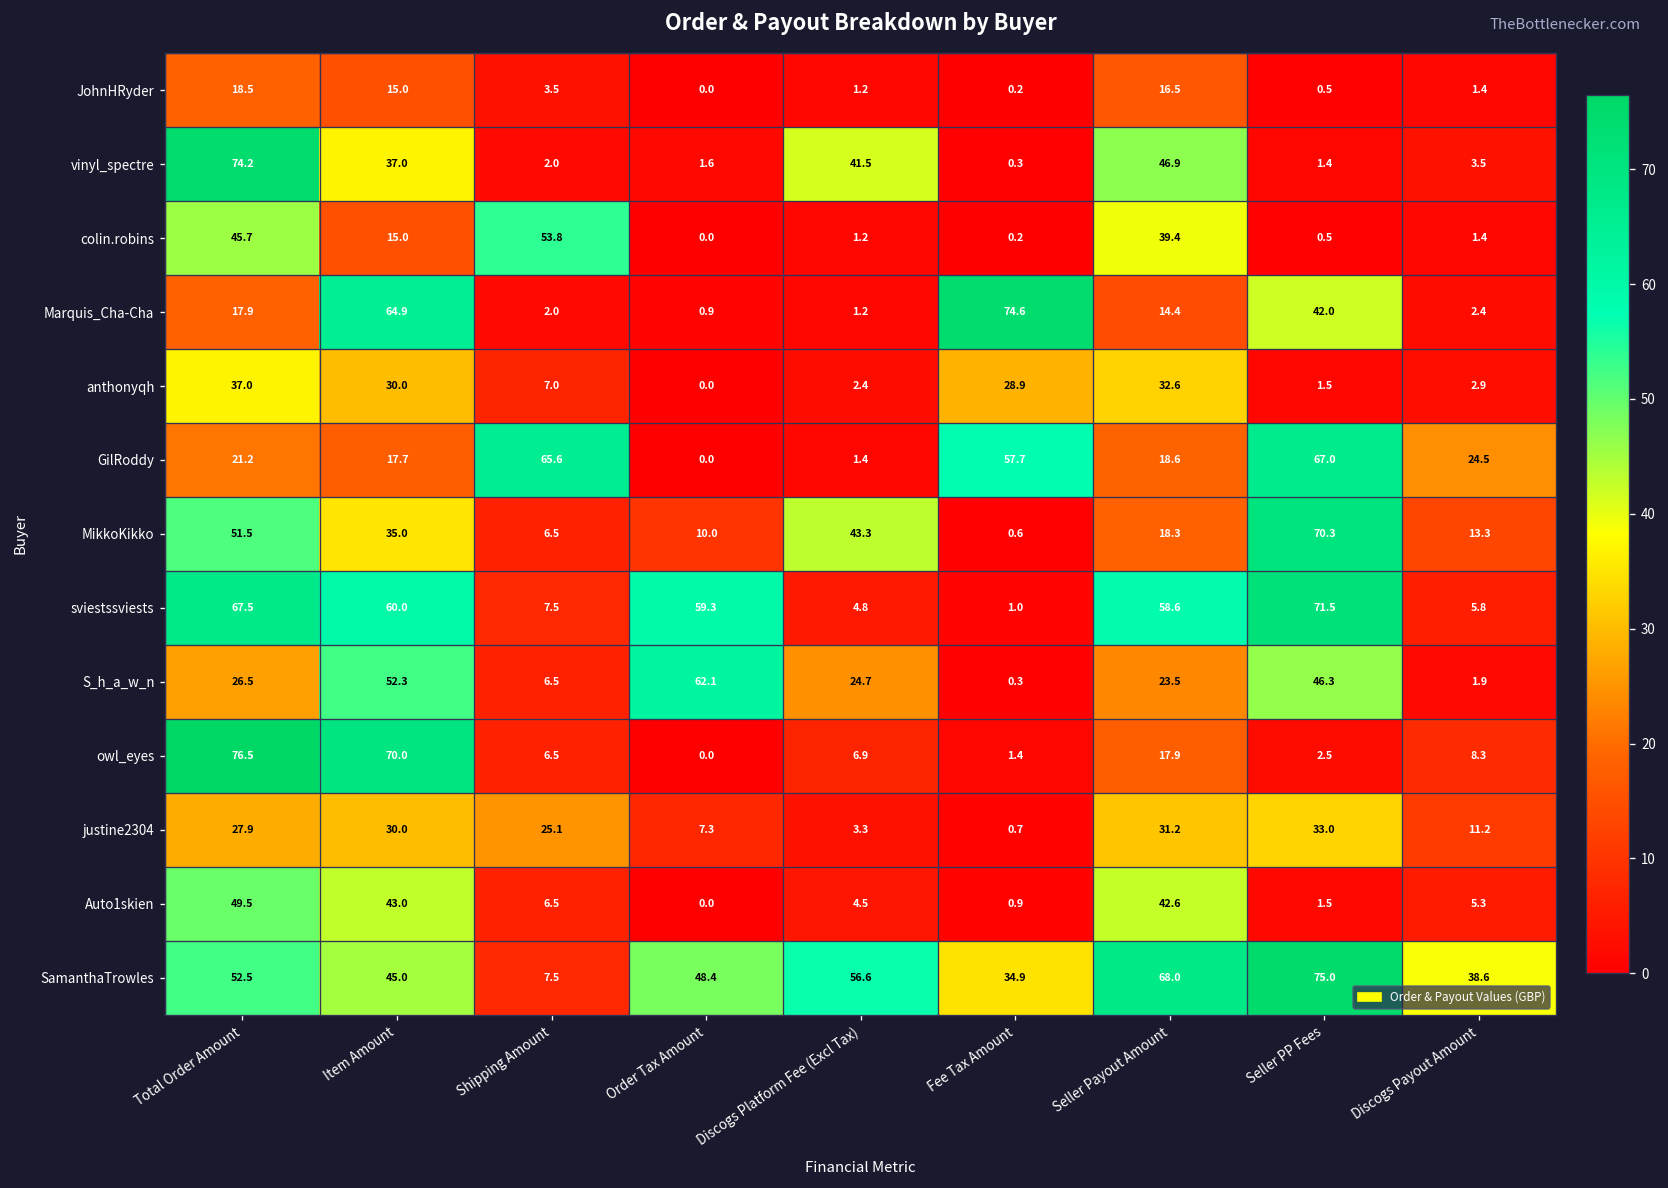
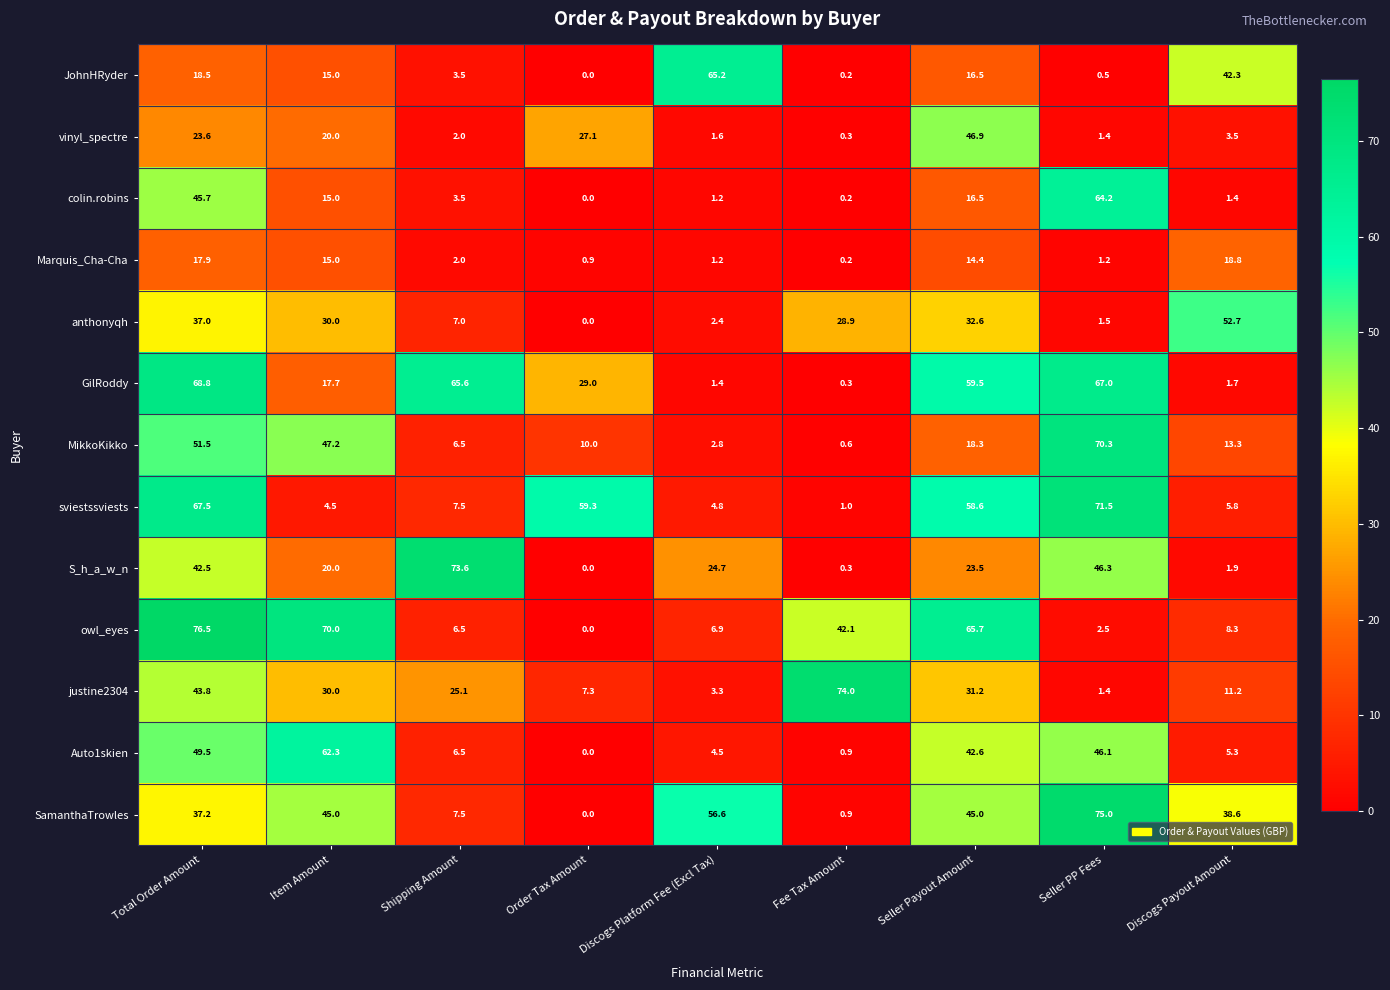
  {
    "JohnHRyder": {
      "Total Order Amount": 18.5,
      "Item Amount": 15.0,
      "Shipping Amount": 3.5,
      "Order Tax Amount": 0.0,
-     "Discogs Platform Fee (Excl Tax)": 1.2,
+     "Discogs Platform Fee (Excl Tax)": 65.2,
      "Fee Tax Amount": 0.2,
      "Seller Payout Amount": 16.5,
      "Seller PP Fees": 0.5,
-     "Discogs Payout Amount": 1.4
+     "Discogs Payout Amount": 42.3
    },
    "vinyl_spectre": {
-     "Total Order Amount": 74.2,
-     "Item Amount": 37.0,
+     "Total Order Amount": 23.6,
+     "Item Amount": 20.0,
      "Shipping Amount": 2.0,
-     "Order Tax Amount": 1.6,
-     "Discogs Platform Fee (Excl Tax)": 41.5,
+     "Order Tax Amount": 27.1,
+     "Discogs Platform Fee (Excl Tax)": 1.6,
      "Fee Tax Amount": 0.3,
      "Seller Payout Amount": 46.9,
      "Seller PP Fees": 1.4,
      "Discogs Payout Amount": 3.5
    },
    "colin.robins": {
      "Total Order Amount": 45.7,
      "Item Amount": 15.0,
-     "Shipping Amount": 53.8,
+     "Shipping Amount": 3.5,
      "Order Tax Amount": 0.0,
      "Discogs Platform Fee (Excl Tax)": 1.2,
      "Fee Tax Amount": 0.2,
-     "Seller Payout Amount": 39.4,
-     "Seller PP Fees": 0.5,
+     "Seller Payout Amount": 16.5,
+     "Seller PP Fees": 64.2,
      "Discogs Payout Amount": 1.4
    },
    "Marquis_Cha-Cha": {
      "Total Order Amount": 17.9,
-     "Item Amount": 64.9,
+     "Item Amount": 15.0,
      "Shipping Amount": 2.0,
      "Order Tax Amount": 0.9,
      "Discogs Platform Fee (Excl Tax)": 1.2,
-     "Fee Tax Amount": 74.6,
+     "Fee Tax Amount": 0.2,
      "Seller Payout Amount": 14.4,
-     "Seller PP Fees": 42.0,
-     "Discogs Payout Amount": 2.4
+     "Seller PP Fees": 1.2,
+     "Discogs Payout Amount": 18.8
    },
    "anthonyqh": {
      "Total Order Amount": 37.0,
      "Item Amount": 30.0,
      "Shipping Amount": 7.0,
      "Order Tax Amount": 0.0,
      "Discogs Platform Fee (Excl Tax)": 2.4,
      "Fee Tax Amount": 28.9,
      "Seller Payout Amount": 32.6,
      "Seller PP Fees": 1.5,
-     "Discogs Payout Amount": 2.9
+     "Discogs Payout Amount": 52.7
    },
    "GilRoddy": {
-     "Total Order Amount": 21.2,
+     "Total Order Amount": 68.8,
      "Item Amount": 17.7,
      "Shipping Amount": 65.6,
-     "Order Tax Amount": 0.0,
+     "Order Tax Amount": 29.0,
      "Discogs Platform Fee (Excl Tax)": 1.4,
-     "Fee Tax Amount": 57.7,
-     "Seller Payout Amount": 18.6,
+     "Fee Tax Amount": 0.3,
+     "Seller Payout Amount": 59.5,
      "Seller PP Fees": 67.0,
-     "Discogs Payout Amount": 24.5
+     "Discogs Payout Amount": 1.7
    },
    "MikkoKikko": {
      "Total Order Amount": 51.5,
-     "Item Amount": 35.0,
+     "Item Amount": 47.2,
      "Shipping Amount": 6.5,
      "Order Tax Amount": 10.0,
-     "Discogs Platform Fee (Excl Tax)": 43.3,
+     "Discogs Platform Fee (Excl Tax)": 2.8,
      "Fee Tax Amount": 0.6,
      "Seller Payout Amount": 18.3,
      "Seller PP Fees": 70.3,
      "Discogs Payout Amount": 13.3
    },
    "sviestssviests": {
      "Total Order Amount": 67.5,
-     "Item Amount": 60.0,
+     "Item Amount": 4.5,
      "Shipping Amount": 7.5,
      "Order Tax Amount": 59.3,
      "Discogs Platform Fee (Excl Tax)": 4.8,
      "Fee Tax Amount": 1.0,
      "Seller Payout Amount": 58.6,
      "Seller PP Fees": 71.5,
      "Discogs Payout Amount": 5.8
    },
    "S_h_a_w_n": {
-     "Total Order Amount": 26.5,
-     "Item Amount": 52.3,
-     "Shipping Amount": 6.5,
-     "Order Tax Amount": 62.1,
+     "Total Order Amount": 42.5,
+     "Item Amount": 20.0,
+     "Shipping Amount": 73.6,
+     "Order Tax Amount": 0.0,
      "Discogs Platform Fee (Excl Tax)": 24.7,
      "Fee Tax Amount": 0.3,
      "Seller Payout Amount": 23.5,
      "Seller PP Fees": 46.3,
      "Discogs Payout Amount": 1.9
    },
    "owl_eyes": {
      "Total Order Amount": 76.5,
      "Item Amount": 70.0,
      "Shipping Amount": 6.5,
      "Order Tax Amount": 0.0,
      "Discogs Platform Fee (Excl Tax)": 6.9,
-     "Fee Tax Amount": 1.4,
-     "Seller Payout Amount": 17.9,
+     "Fee Tax Amount": 42.1,
+     "Seller Payout Amount": 65.7,
      "Seller PP Fees": 2.5,
      "Discogs Payout Amount": 8.3
    },
    "justine2304": {
-     "Total Order Amount": 27.9,
+     "Total Order Amount": 43.8,
      "Item Amount": 30.0,
      "Shipping Amount": 25.1,
      "Order Tax Amount": 7.3,
      "Discogs Platform Fee (Excl Tax)": 3.3,
-     "Fee Tax Amount": 0.7,
+     "Fee Tax Amount": 74.0,
      "Seller Payout Amount": 31.2,
-     "Seller PP Fees": 33.0,
+     "Seller PP Fees": 1.4,
      "Discogs Payout Amount": 11.2
    },
    "Auto1skien": {
      "Total Order Amount": 49.5,
-     "Item Amount": 43.0,
+     "Item Amount": 62.3,
      "Shipping Amount": 6.5,
      "Order Tax Amount": 0.0,
      "Discogs Platform Fee (Excl Tax)": 4.5,
      "Fee Tax Amount": 0.9,
      "Seller Payout Amount": 42.6,
-     "Seller PP Fees": 1.5,
+     "Seller PP Fees": 46.1,
      "Discogs Payout Amount": 5.3
    },
    "SamanthaTrowles": {
-     "Total Order Amount": 52.5,
+     "Total Order Amount": 37.2,
      "Item Amount": 45.0,
      "Shipping Amount": 7.5,
-     "Order Tax Amount": 48.4,
+     "Order Tax Amount": 0.0,
      "Discogs Platform Fee (Excl Tax)": 56.6,
-     "Fee Tax Amount": 34.9,
-     "Seller Payout Amount": 68.0,
+     "Fee Tax Amount": 0.9,
+     "Seller Payout Amount": 45.0,
      "Seller PP Fees": 75.0,
      "Discogs Payout Amount": 38.6
    }
  }
